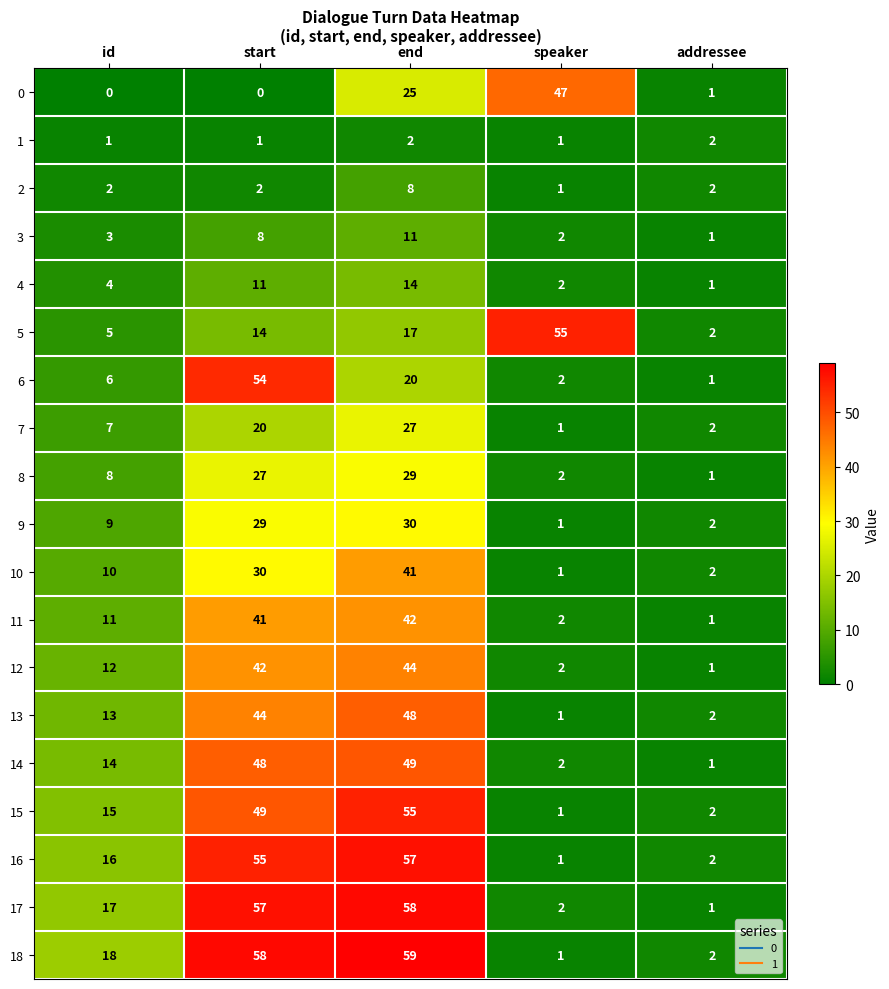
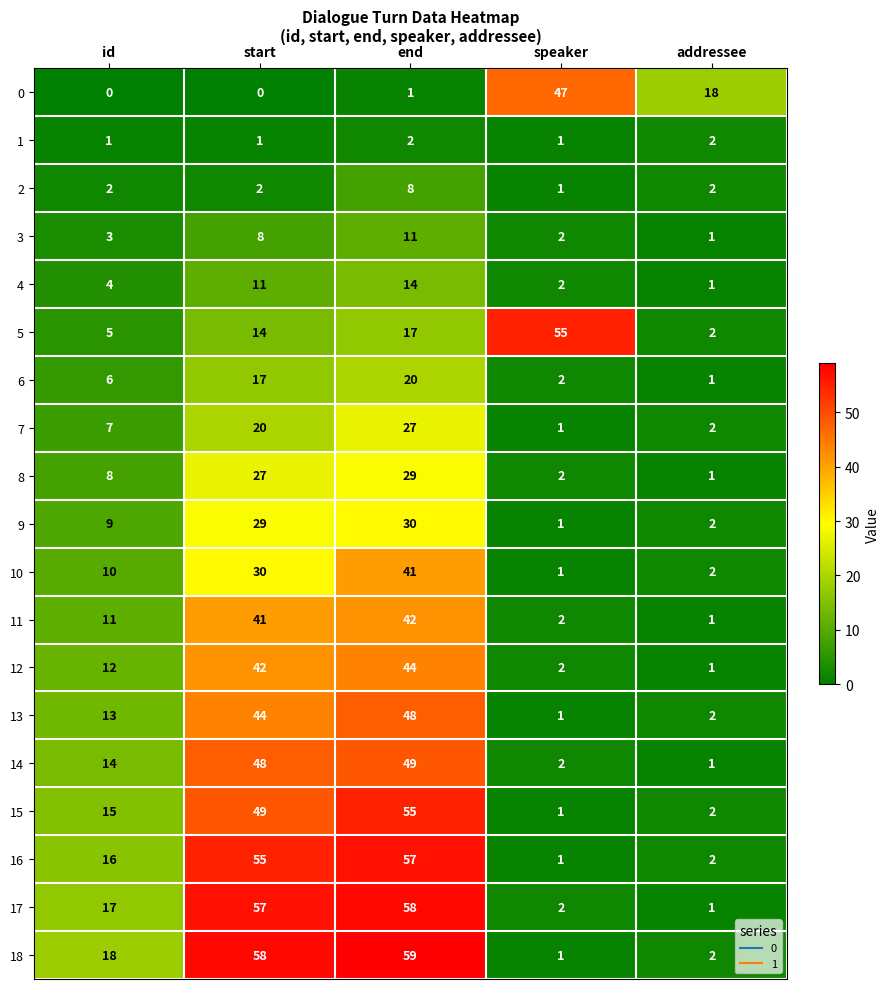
  {
    "0": {
      "id": 0,
      "start": 0,
-     "end": 25,
+     "end": 1,
      "speaker": 47,
-     "addressee": 1
+     "addressee": 18
    },
    "1": {
      "id": 1,
      "start": 1,
      "end": 2,
      "speaker": 1,
      "addressee": 2
    },
    "2": {
      "id": 2,
      "start": 2,
      "end": 8,
      "speaker": 1,
      "addressee": 2
    },
    "3": {
      "id": 3,
      "start": 8,
      "end": 11,
      "speaker": 2,
      "addressee": 1
    },
    "4": {
      "id": 4,
      "start": 11,
      "end": 14,
      "speaker": 2,
      "addressee": 1
    },
    "5": {
      "id": 5,
      "start": 14,
      "end": 17,
      "speaker": 55,
      "addressee": 2
    },
    "6": {
      "id": 6,
-     "start": 54,
+     "start": 17,
      "end": 20,
      "speaker": 2,
      "addressee": 1
    },
    "7": {
      "id": 7,
      "start": 20,
      "end": 27,
      "speaker": 1,
      "addressee": 2
    },
    "8": {
      "id": 8,
      "start": 27,
      "end": 29,
      "speaker": 2,
      "addressee": 1
    },
    "9": {
      "id": 9,
      "start": 29,
      "end": 30,
      "speaker": 1,
      "addressee": 2
    },
    "10": {
      "id": 10,
      "start": 30,
      "end": 41,
      "speaker": 1,
      "addressee": 2
    },
    "11": {
      "id": 11,
      "start": 41,
      "end": 42,
      "speaker": 2,
      "addressee": 1
    },
    "12": {
      "id": 12,
      "start": 42,
      "end": 44,
      "speaker": 2,
      "addressee": 1
    },
    "13": {
      "id": 13,
      "start": 44,
      "end": 48,
      "speaker": 1,
      "addressee": 2
    },
    "14": {
      "id": 14,
      "start": 48,
      "end": 49,
      "speaker": 2,
      "addressee": 1
    },
    "15": {
      "id": 15,
      "start": 49,
      "end": 55,
      "speaker": 1,
      "addressee": 2
    },
    "16": {
      "id": 16,
      "start": 55,
      "end": 57,
      "speaker": 1,
      "addressee": 2
    },
    "17": {
      "id": 17,
      "start": 57,
      "end": 58,
      "speaker": 2,
      "addressee": 1
    },
    "18": {
      "id": 18,
      "start": 58,
      "end": 59,
      "speaker": 1,
      "addressee": 2
    }
  }
